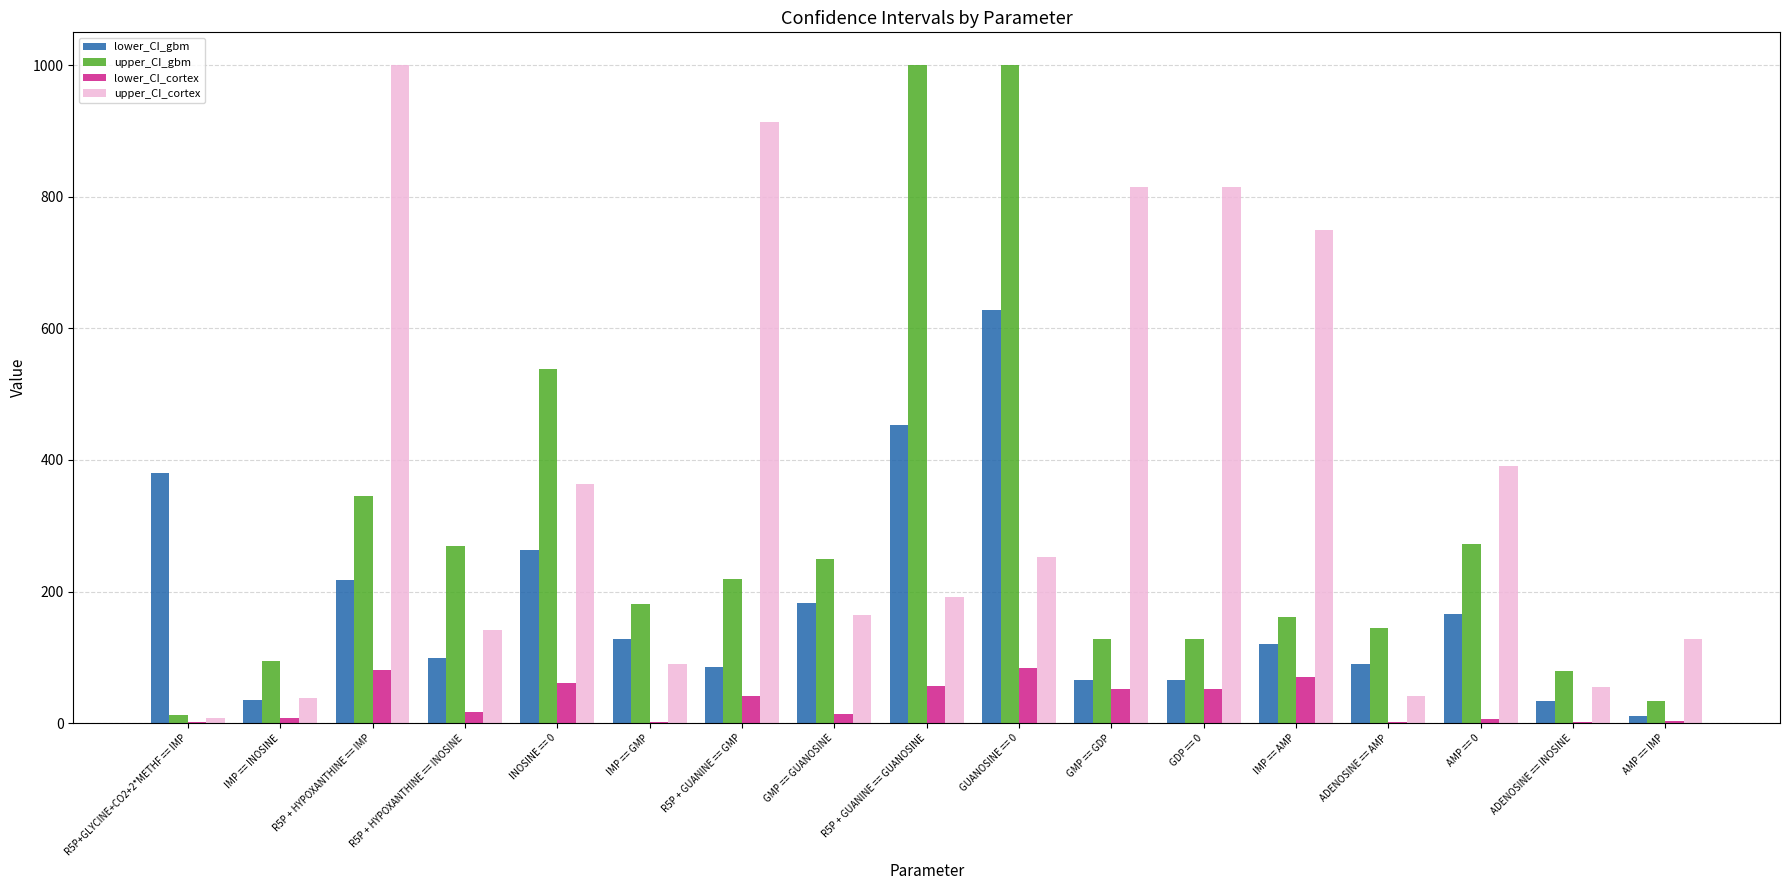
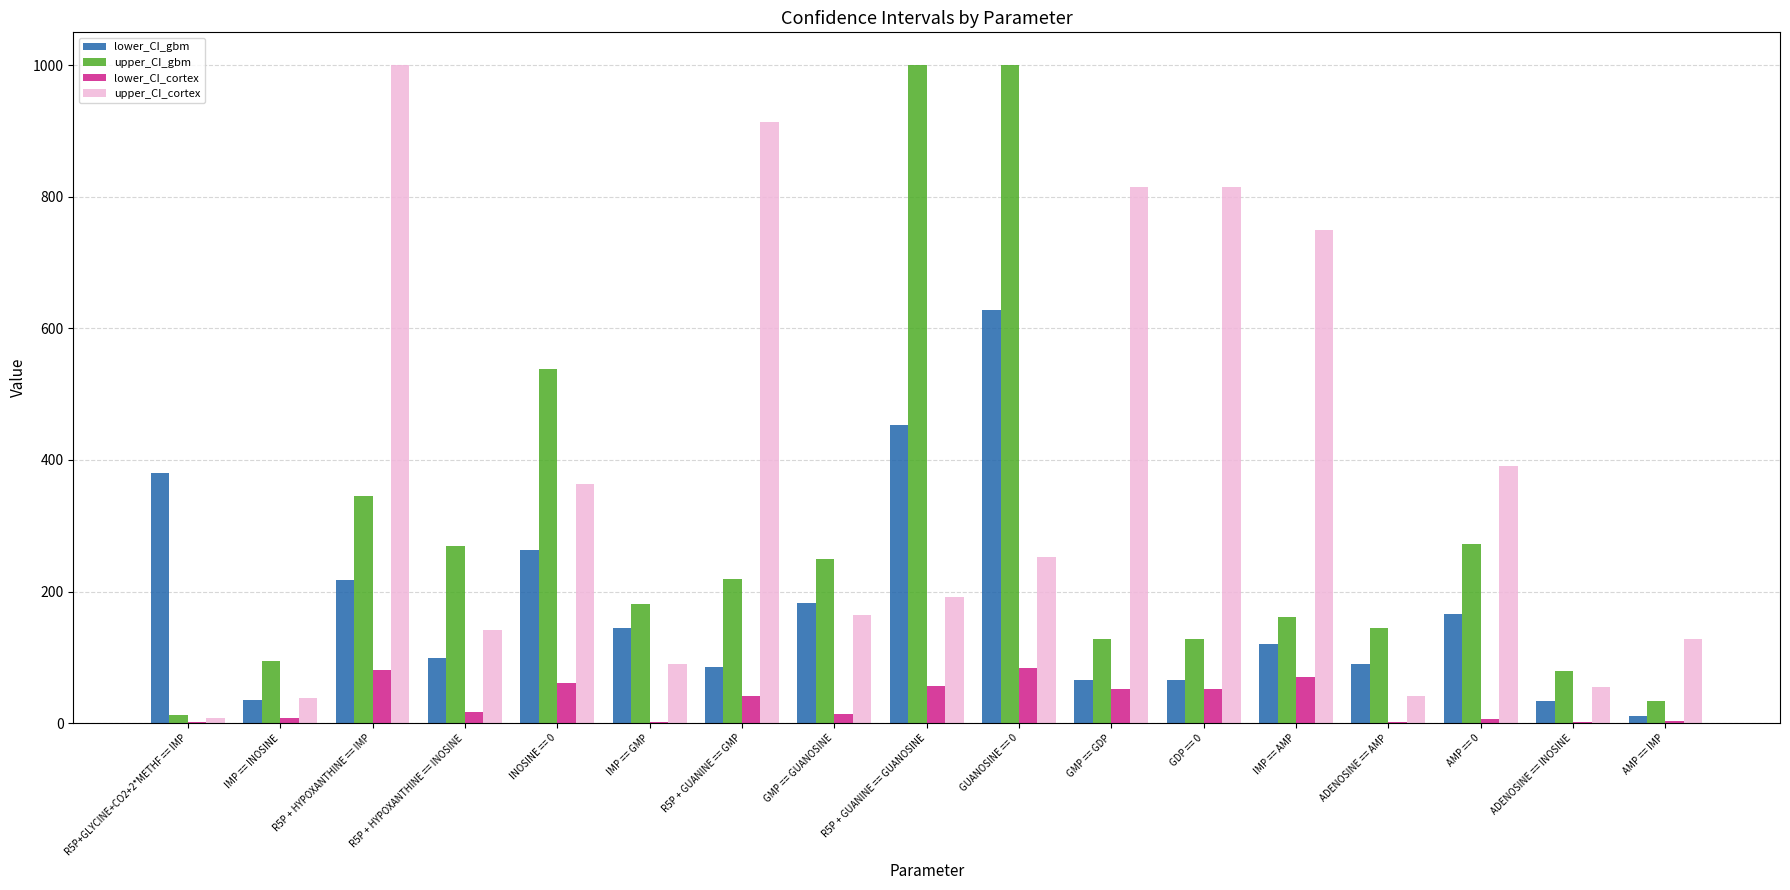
  {
    "lower_CI_gbm": {
      "R5P+GLYCINE+CO2+2*METHF == IMP": 380,
      "IMP == INOSINE": 40,
      "R5P + HYPOXANTHINE == IMP": 220,
      "R5P + HYPOXANTHINE == INOSINE": 100,
      "INOSINE == 0": 260,
-     "IMP == GMP": 130,
+     "IMP == GMP": 140,
      "R5P + GUANINE == GMP": 80,
      "GMP == GUANOSINE": 180,
      "R5P + GUANINE == GUANOSINE": 450,
      "GUANOSINE == 0": 630,
      "GMP == GDP": 70,
      "GDP == 0": 70,
      "IMP == AMP": 120,
      "ADENOSINE == AMP": 90,
      "AMP == 0": 170,
      "ADENOSINE == INOSINE": 30,
      "AMP == IMP": 10
    },
    "upper_CI_gbm": {
      "R5P+GLYCINE+CO2+2*METHF == IMP": 10,
      "IMP == INOSINE": 90,
      "R5P + HYPOXANTHINE == IMP": 350,
      "R5P + HYPOXANTHINE == INOSINE": 270,
      "INOSINE == 0": 540,
      "IMP == GMP": 180,
      "R5P + GUANINE == GMP": 220,
      "GMP == GUANOSINE": 250,
      "R5P + GUANINE == GUANOSINE": 1000,
      "GUANOSINE == 0": 1000,
      "GMP == GDP": 130,
      "GDP == 0": 130,
      "IMP == AMP": 160,
      "ADENOSINE == AMP": 140,
      "AMP == 0": 270,
      "ADENOSINE == INOSINE": 80,
      "AMP == IMP": 30
    },
    "lower_CI_cortex": {
      "IMP == INOSINE": 10,
      "R5P + HYPOXANTHINE == IMP": 80,
      "R5P + HYPOXANTHINE == INOSINE": 20,
      "INOSINE == 0": 60,
      "R5P + GUANINE == GMP": 40,
      "GMP == GUANOSINE": 10,
      "R5P + GUANINE == GUANOSINE": 60,
      "GUANOSINE == 0": 80,
      "GMP == GDP": 50,
      "GDP == 0": 50,
      "IMP == AMP": 70,
      "AMP == 0": 10
    },
    "upper_CI_cortex": {
      "R5P+GLYCINE+CO2+2*METHF == IMP": 10,
      "IMP == INOSINE": 40,
      "R5P + HYPOXANTHINE == IMP": 1000,
      "R5P + HYPOXANTHINE == INOSINE": 140,
      "INOSINE == 0": 360,
      "IMP == GMP": 90,
      "R5P + GUANINE == GMP": 910,
      "GMP == GUANOSINE": 160,
      "R5P + GUANINE == GUANOSINE": 190,
      "GUANOSINE == 0": 250,
      "GMP == GDP": 820,
      "GDP == 0": 820,
      "IMP == AMP": 750,
      "ADENOSINE == AMP": 40,
      "AMP == 0": 390,
      "ADENOSINE == INOSINE": 60,
      "AMP == IMP": 130
    }
  }
